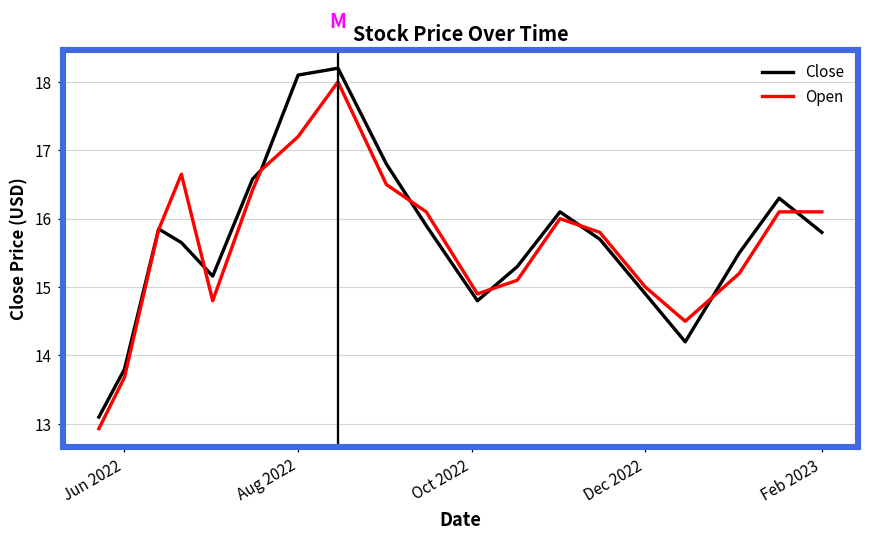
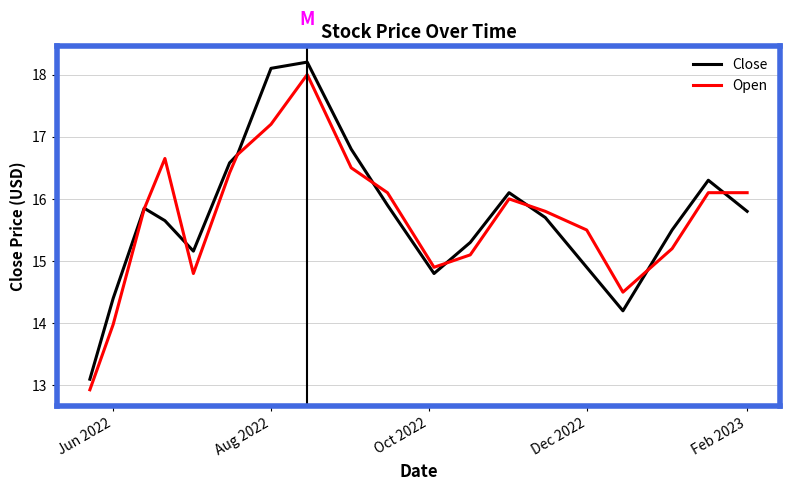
  {
    "Close": {
-     "Jun 2022": 13.8,
+     "Jun 2022": 14.4,
      "Aug 2022": 18.1,
      "Dec 2022": 14.9,
      "Feb 2023": 15.8
    },
    "Open": {
-     "Jun 2022": 13.7,
+     "Jun 2022": 14.0,
      "Aug 2022": 17.2,
-     "Dec 2022": 15.0,
+     "Dec 2022": 15.5,
      "Feb 2023": 16.1
    }
  }
